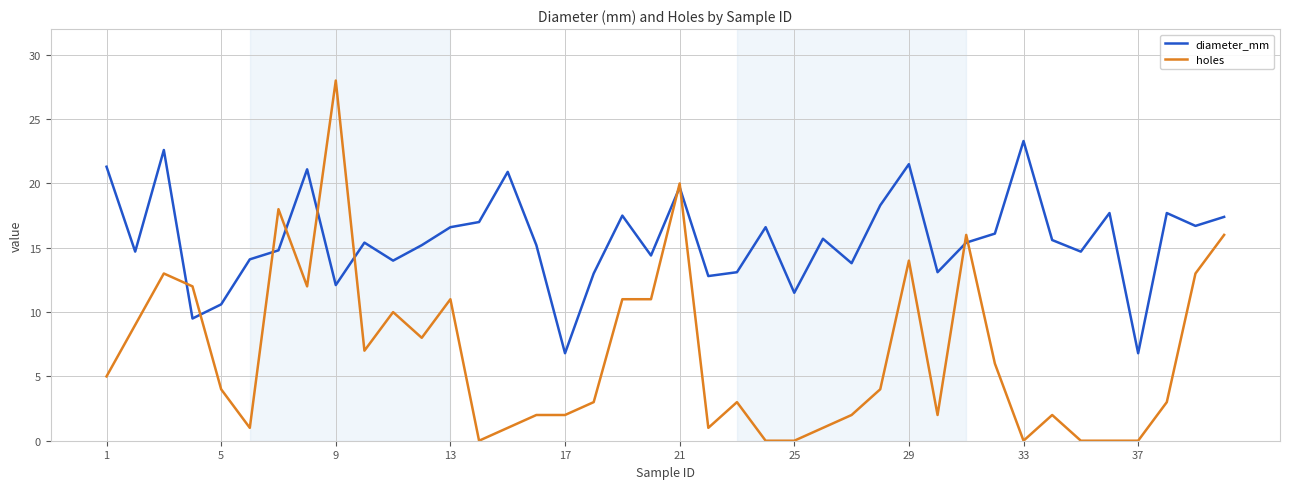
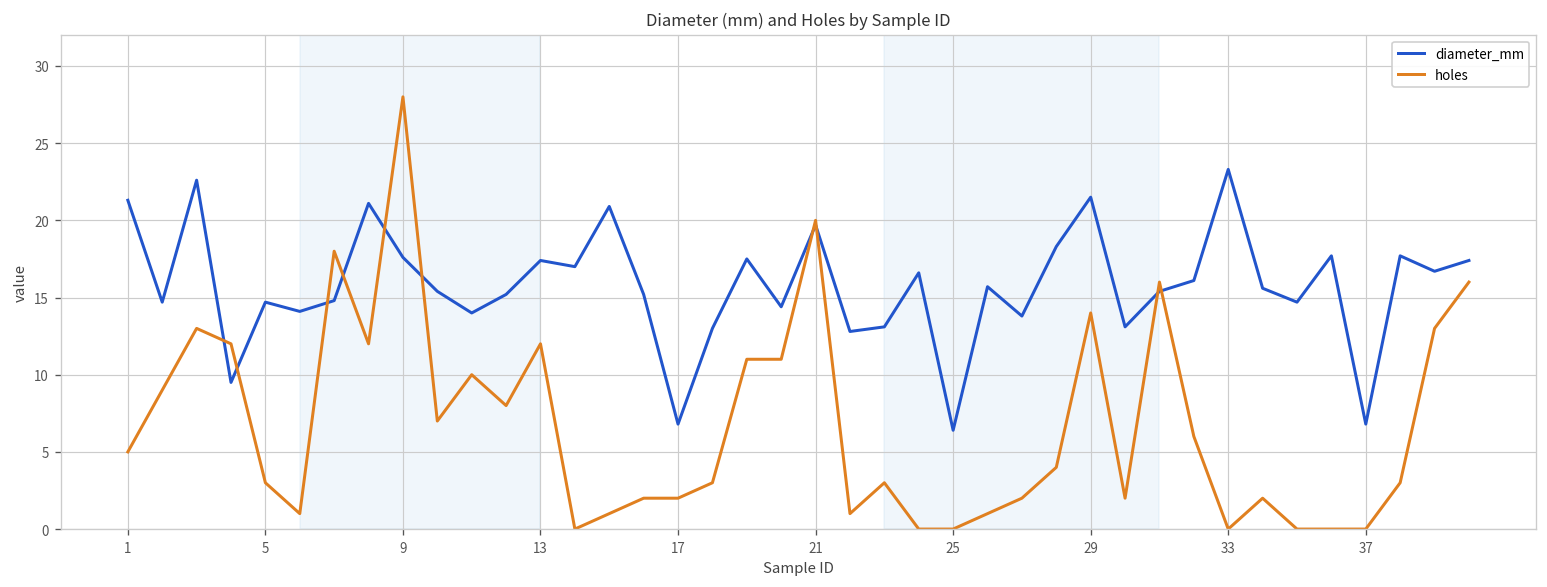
  {
    "diameter_mm": {
      "1": 21.3,
-     "5": 10.6,
-     "9": 12.1,
-     "13": 16.6,
+     "5": 14.7,
+     "9": 17.6,
+     "13": 17.4,
      "17": 6.8,
      "21": 19.7,
-     "25": 11.5,
+     "25": 6.4,
      "29": 21.5,
      "33": 23.3,
      "37": 6.8
    },
    "holes": {
      "1": 5,
-     "5": 4,
+     "5": 3,
      "9": 28,
-     "13": 11,
+     "13": 12,
      "17": 2,
      "21": 20,
      "25": 0,
      "29": 14,
      "33": 0,
      "37": 0
    }
  }
